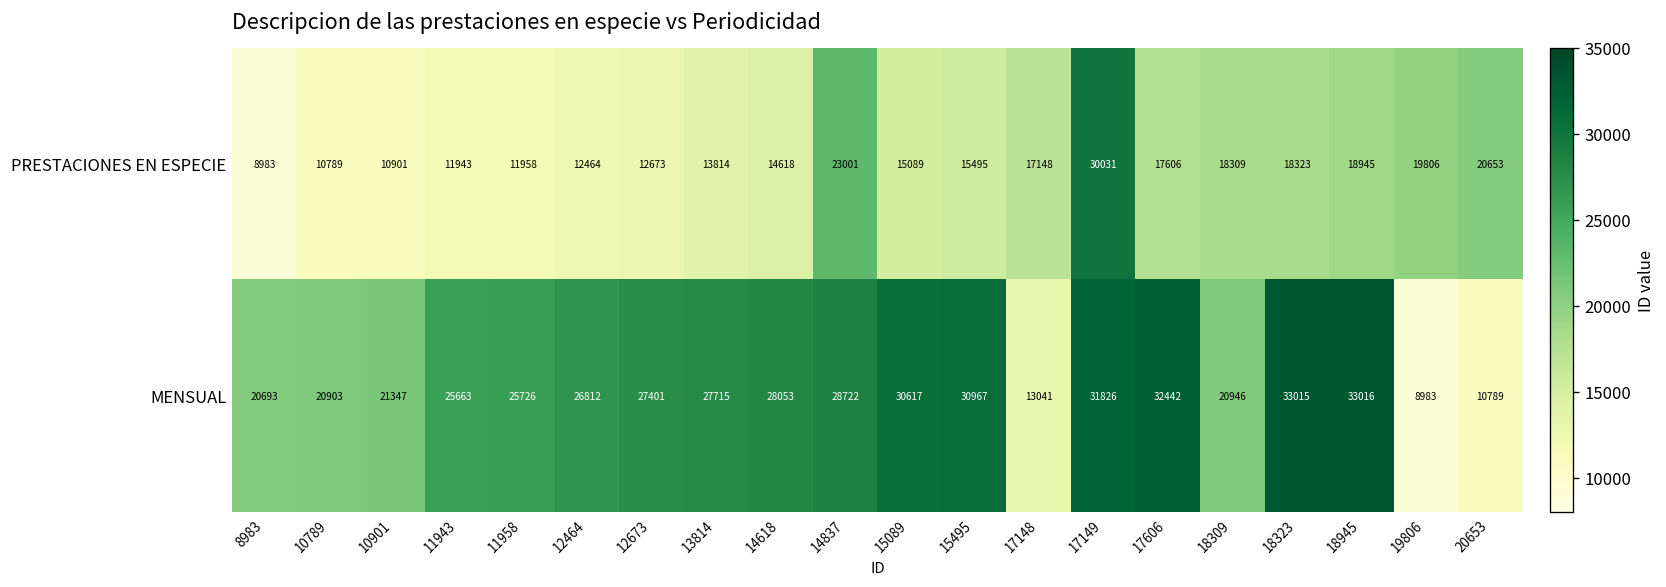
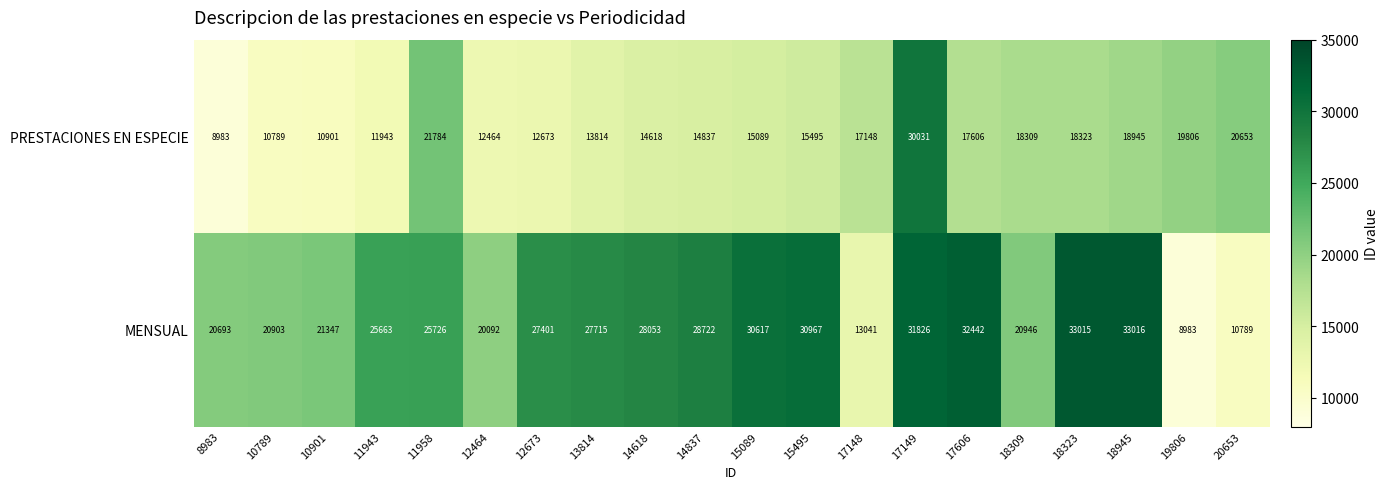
  {
    "PRESTACIONES EN ESPECIE": {
      "8983": 8983,
      "10789": 10789,
      "10901": 10901,
      "11943": 11943,
-     "11958": 11958,
+     "11958": 21784,
      "12464": 12464,
      "12673": 12673,
      "13814": 13814,
      "14618": 14618,
-     "14837": 23001,
+     "14837": 14837,
      "15089": 15089,
      "15495": 15495,
      "17148": 17148,
      "17149": 30031,
      "17606": 17606,
      "18309": 18309,
      "18323": 18323,
      "18945": 18945,
      "19806": 19806,
      "20653": 20653
    },
    "MENSUAL": {
      "8983": 20693,
      "10789": 20903,
      "10901": 21347,
      "11943": 25663,
      "11958": 25726,
-     "12464": 26812,
+     "12464": 20092,
      "12673": 27401,
      "13814": 27715,
      "14618": 28053,
      "14837": 28722,
      "15089": 30617,
      "15495": 30967,
      "17148": 13041,
      "17149": 31826,
      "17606": 32442,
      "18309": 20946,
      "18323": 33015,
      "18945": 33016,
      "19806": 8983,
      "20653": 10789
    }
  }
